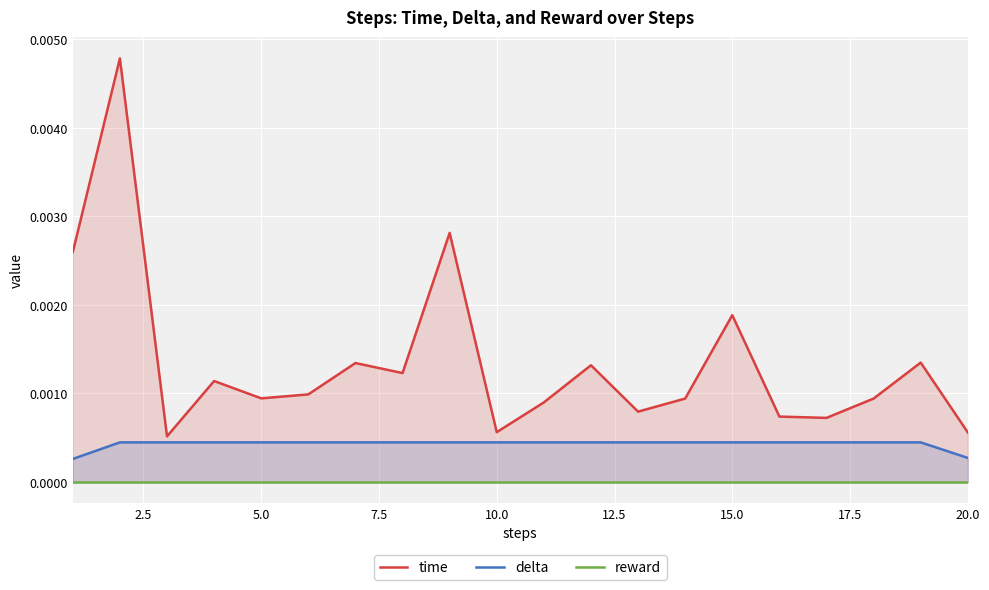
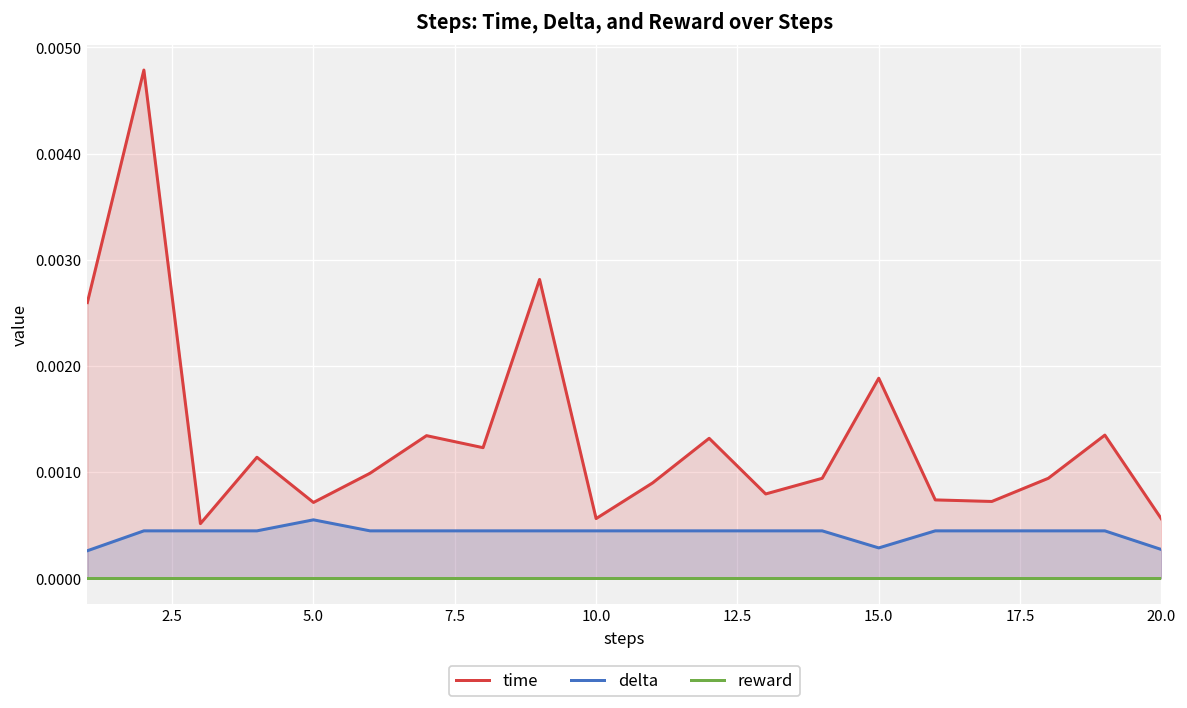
  {
    "time": {
-     "5.0": 0.0009,
+     "5.0": 0.0007,
      "10.0": 0.0006,
      "15.0": 0.0019,
      "20.0": 0.0006
    },
    "delta": {
-     "5.0": 0.0004,
+     "5.0": 0.0006,
      "10.0": 0.0004,
-     "15.0": 0.0004,
+     "15.0": 0.0003,
      "20.0": 0.0003
    },
    "reward": {
      "5.0": 0.0000,
      "10.0": 0.0000,
      "15.0": 0.0000,
      "20.0": 0.0000
    }
  }
